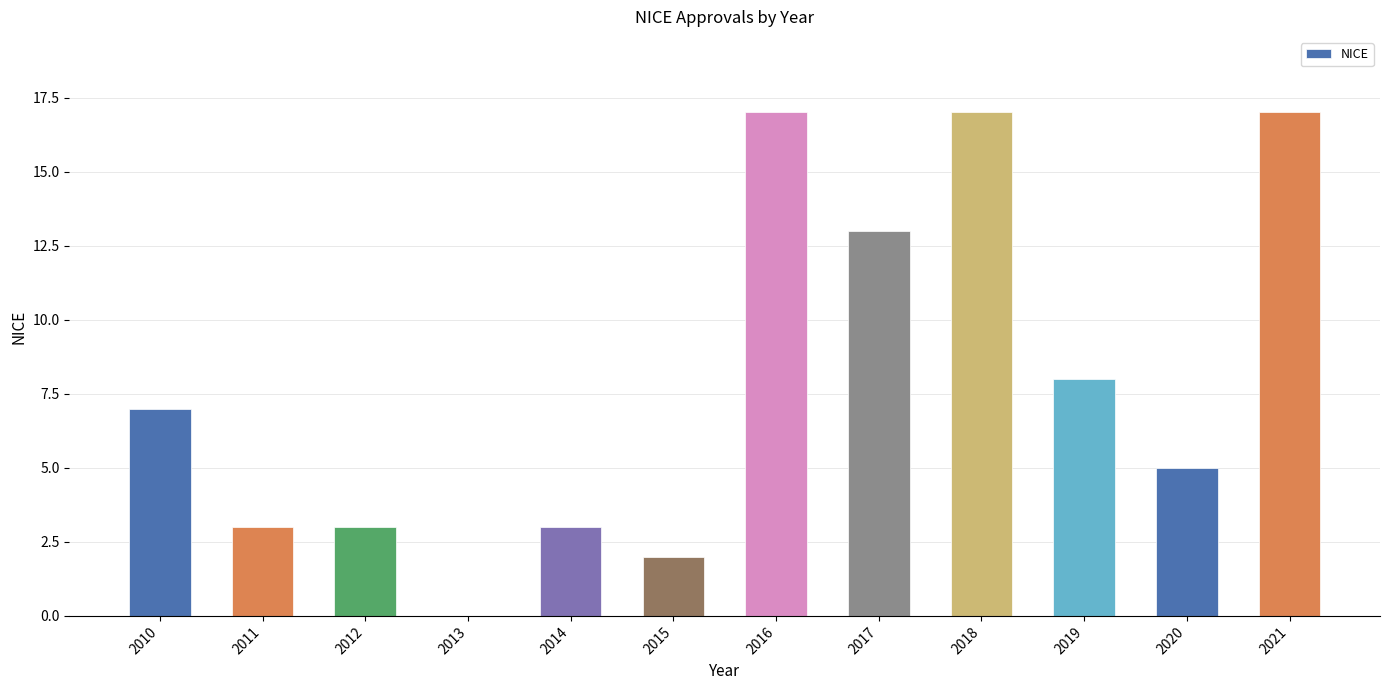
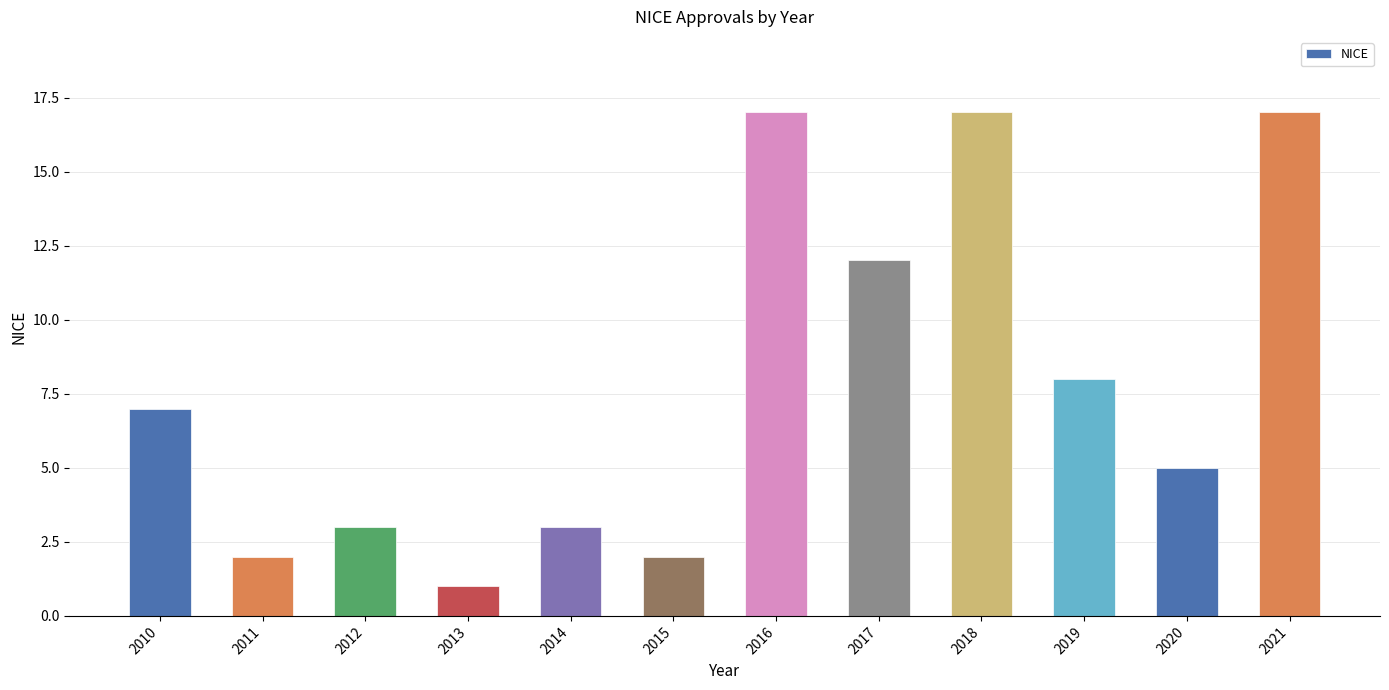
  {
    "2010": 7,
-   "2011": 3,
+   "2011": 2,
    "2012": 3,
-   "2013": 0,
+   "2013": 1,
    "2014": 3,
    "2015": 2,
    "2016": 17,
-   "2017": 13,
+   "2017": 12,
    "2018": 17,
    "2019": 8,
    "2020": 5,
    "2021": 17
  }
